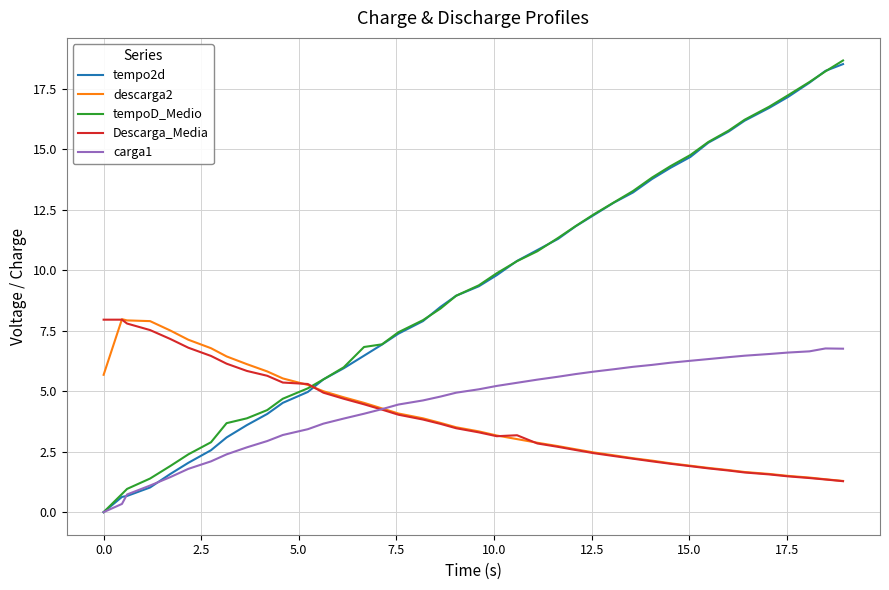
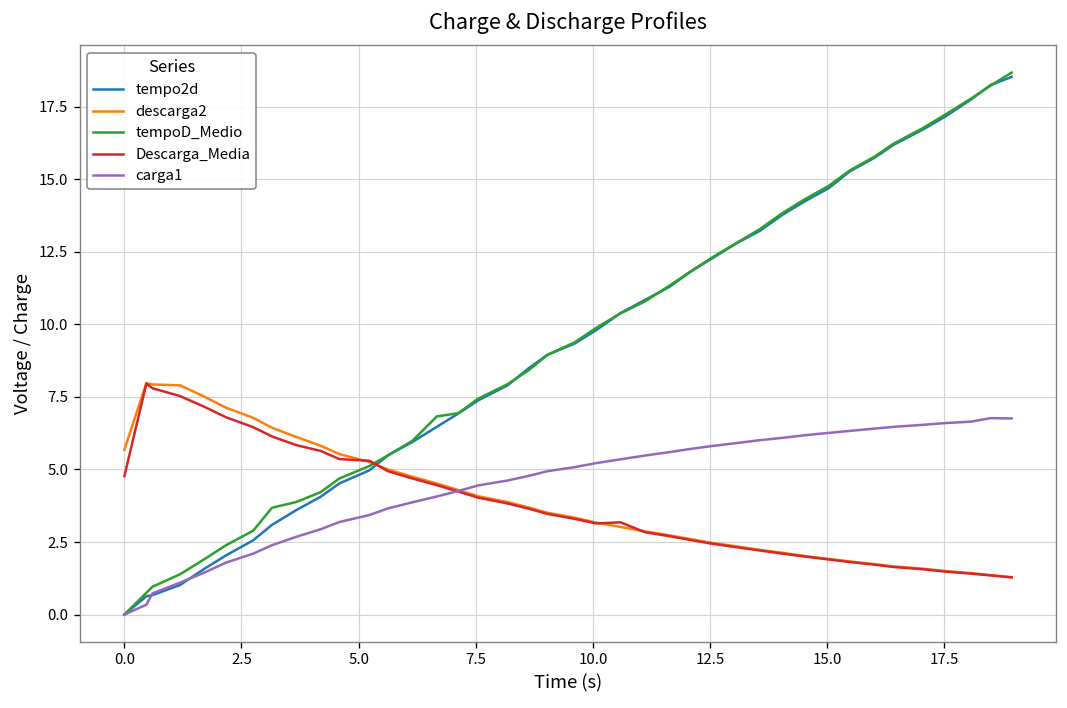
  {
    "descarga2": {
      "0.0": 5.7
    },
    "Descarga_Media": {
-     "0.0": 8.0
+     "0.0": 4.8
    }
  }
